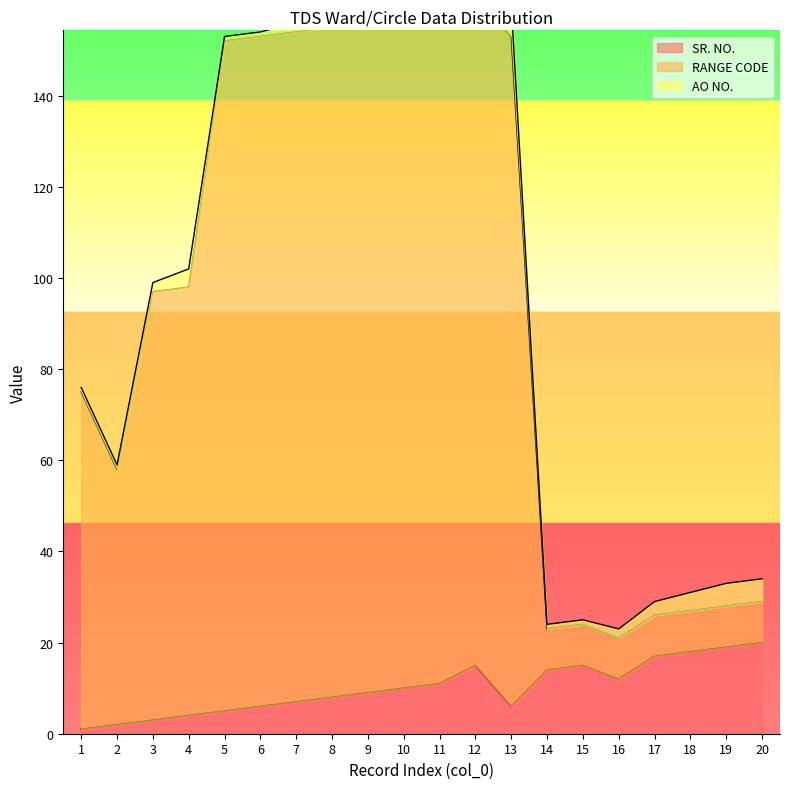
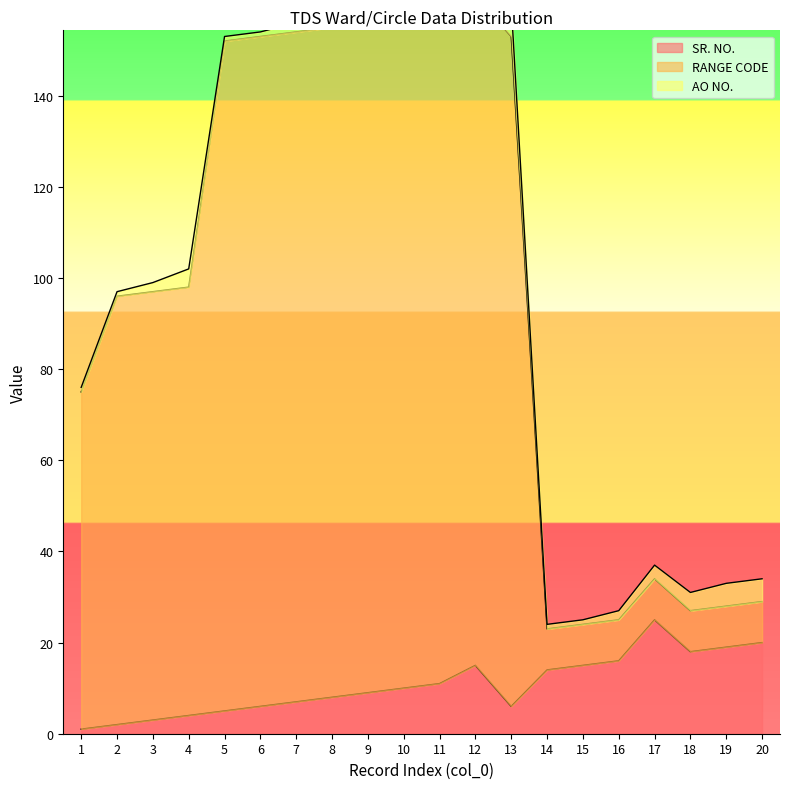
  {
    "SR. NO.": {
      "1": 1,
      "2": 2,
      "3": 3,
      "4": 4,
      "5": 5,
      "6": 6,
      "7": 7,
      "8": 8,
      "9": 9,
      "10": 10,
      "11": 11,
      "12": 15,
      "13": 6,
      "14": 14,
      "15": 15,
-     "16": 12,
-     "17": 17,
+     "16": 16,
+     "17": 25,
      "18": 18,
      "19": 19,
      "20": 20
    },
    "RANGE CODE": {
      "1": 74,
-     "2": 56,
+     "2": 94,
      "3": 94,
      "4": 94,
      "5": 147,
      "6": 147,
      "7": 147,
      "13": 147,
      "14": 9,
      "15": 9,
      "16": 9,
      "17": 9,
      "18": 9,
      "19": 9,
      "20": 9
    },
    "AO NO.": {
      "1": 1,
      "2": 1,
      "3": 2,
      "4": 4,
      "5": 1,
      "6": 1,
      "14": 1,
      "15": 1,
      "16": 2,
      "17": 3,
      "18": 4,
      "19": 5,
      "20": 5
    }
  }
